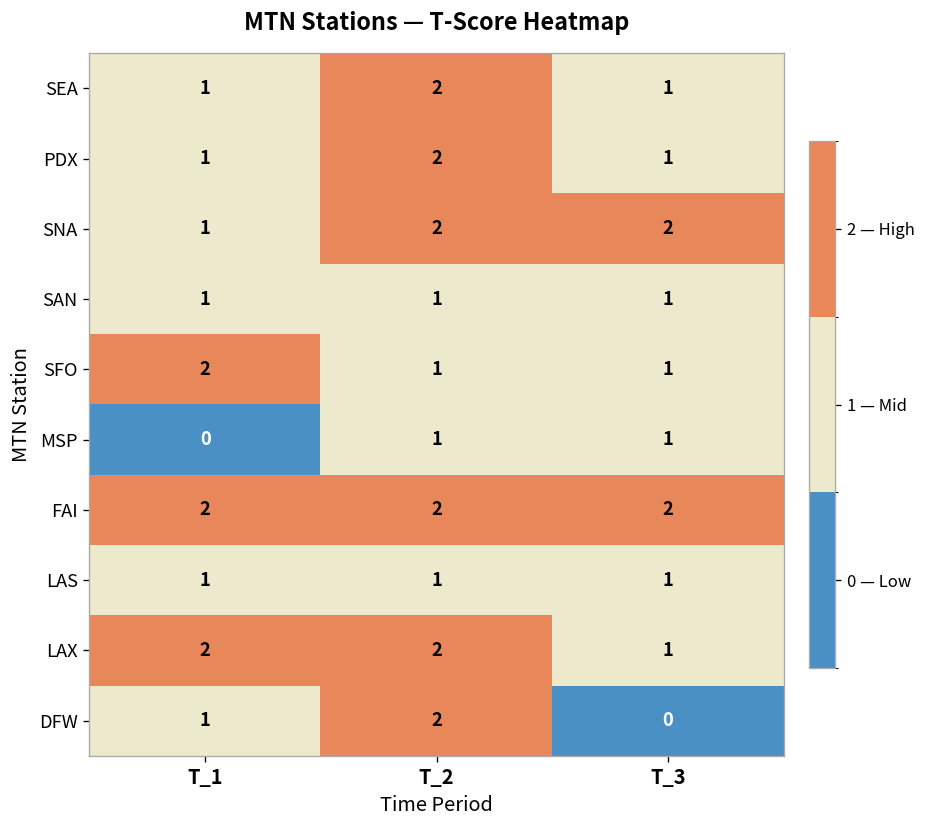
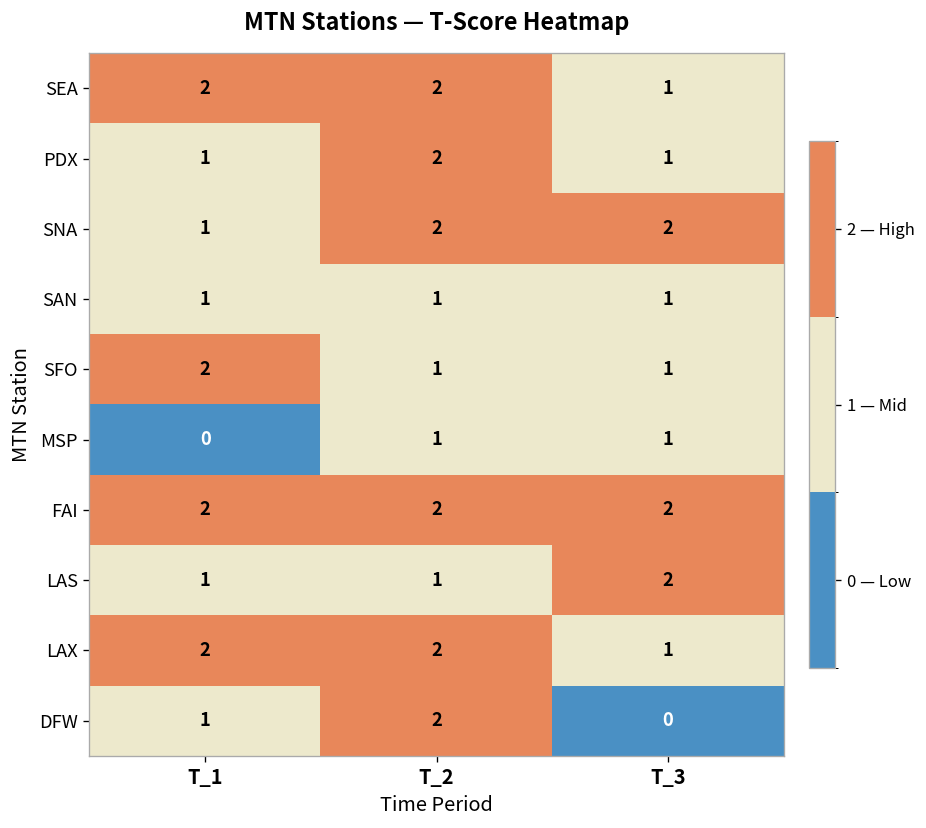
  {
    "SEA": {
-     "T_1": 1,
+     "T_1": 2,
      "T_2": 2,
      "T_3": 1
    },
    "PDX": {
      "T_1": 1,
      "T_2": 2,
      "T_3": 1
    },
    "SNA": {
      "T_1": 1,
      "T_2": 2,
      "T_3": 2
    },
    "SAN": {
      "T_1": 1,
      "T_2": 1,
      "T_3": 1
    },
    "SFO": {
      "T_1": 2,
      "T_2": 1,
      "T_3": 1
    },
    "MSP": {
      "T_1": 0,
      "T_2": 1,
      "T_3": 1
    },
    "FAI": {
      "T_1": 2,
      "T_2": 2,
      "T_3": 2
    },
    "LAS": {
      "T_1": 1,
      "T_2": 1,
-     "T_3": 1
+     "T_3": 2
    },
    "LAX": {
      "T_1": 2,
      "T_2": 2,
      "T_3": 1
    },
    "DFW": {
      "T_1": 1,
      "T_2": 2,
      "T_3": 0
    }
  }
